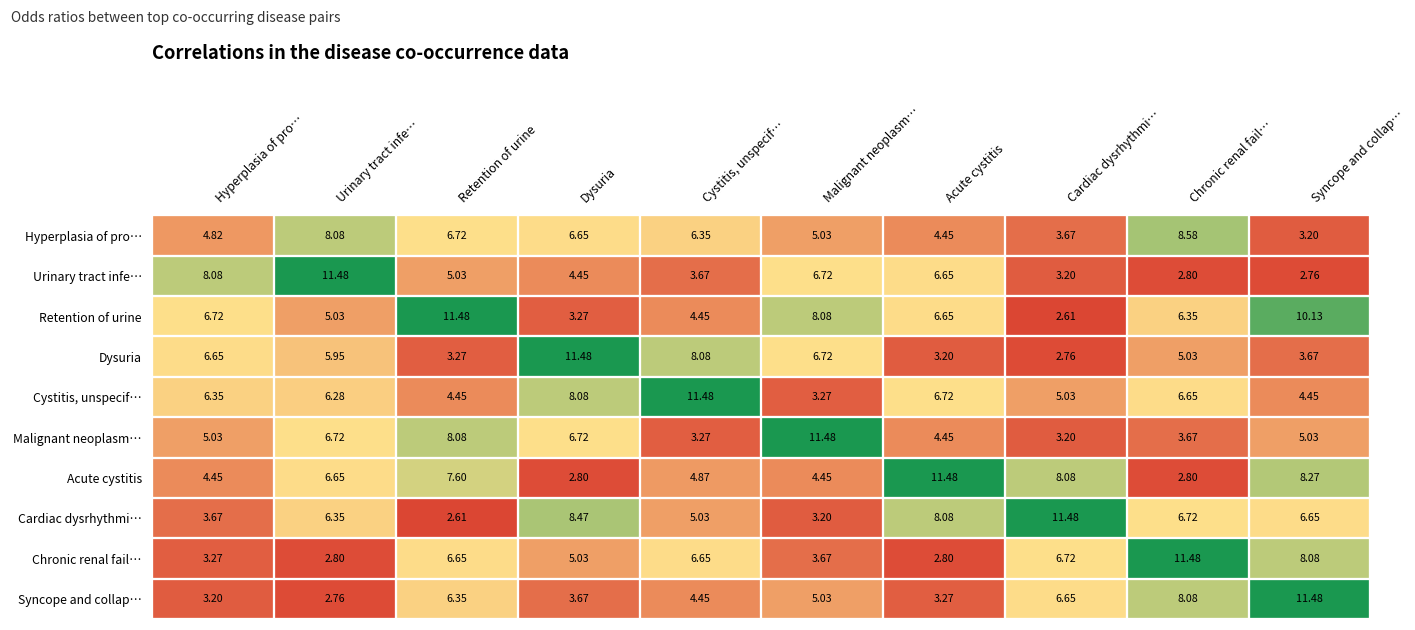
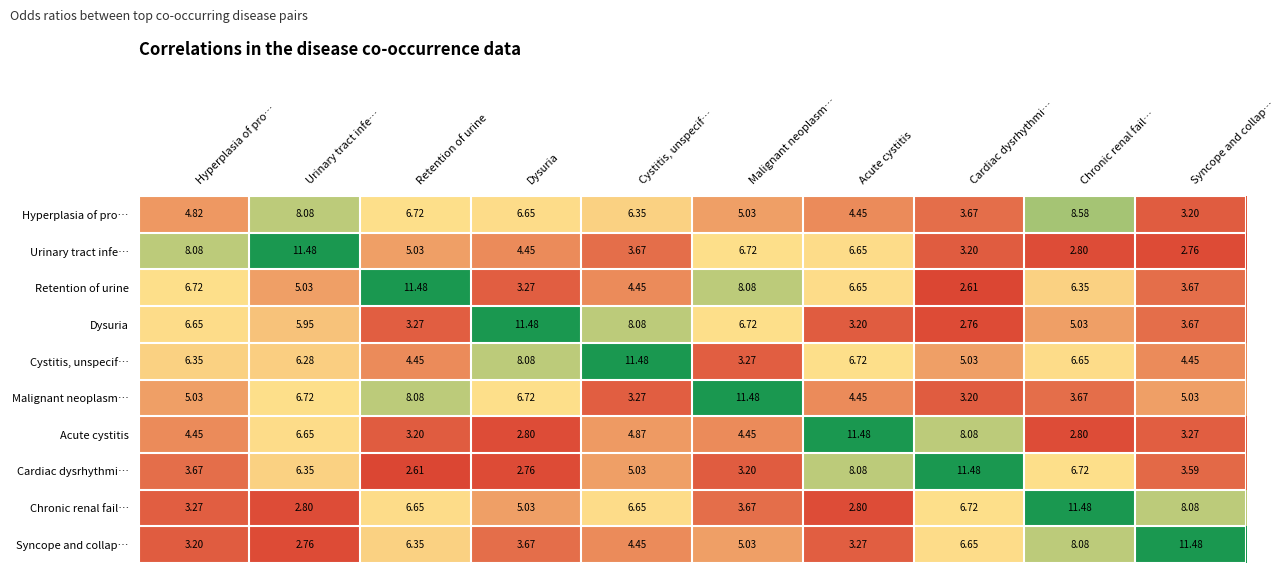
  {
    "Hyperplasia of pro…": {
      "Hyperplasia of pro…": 4.82,
      "Urinary tract infe…": 8.08,
      "Retention of urine": 6.72,
      "Dysuria": 6.65,
      "Cystitis, unspecif…": 6.35,
      "Malignant neoplasm…": 5.03,
      "Acute cystitis": 4.45,
      "Cardiac dysrhythmi…": 3.67,
      "Chronic renal fail…": 8.58,
      "Syncope and collap…": 3.20
    },
    "Urinary tract infe…": {
      "Hyperplasia of pro…": 8.08,
      "Urinary tract infe…": 11.48,
      "Retention of urine": 5.03,
      "Dysuria": 4.45,
      "Cystitis, unspecif…": 3.67,
      "Malignant neoplasm…": 6.72,
      "Acute cystitis": 6.65,
      "Cardiac dysrhythmi…": 3.20,
      "Chronic renal fail…": 2.80,
      "Syncope and collap…": 2.76
    },
    "Retention of urine": {
      "Hyperplasia of pro…": 6.72,
      "Urinary tract infe…": 5.03,
      "Retention of urine": 11.48,
      "Dysuria": 3.27,
      "Cystitis, unspecif…": 4.45,
      "Malignant neoplasm…": 8.08,
      "Acute cystitis": 6.65,
      "Cardiac dysrhythmi…": 2.61,
      "Chronic renal fail…": 6.35,
-     "Syncope and collap…": 10.13
+     "Syncope and collap…": 3.67
    },
    "Dysuria": {
      "Hyperplasia of pro…": 6.65,
      "Urinary tract infe…": 5.95,
      "Retention of urine": 3.27,
      "Dysuria": 11.48,
      "Cystitis, unspecif…": 8.08,
      "Malignant neoplasm…": 6.72,
      "Acute cystitis": 3.20,
      "Cardiac dysrhythmi…": 2.76,
      "Chronic renal fail…": 5.03,
      "Syncope and collap…": 3.67
    },
    "Cystitis, unspecif…": {
      "Hyperplasia of pro…": 6.35,
      "Urinary tract infe…": 6.28,
      "Retention of urine": 4.45,
      "Dysuria": 8.08,
      "Cystitis, unspecif…": 11.48,
      "Malignant neoplasm…": 3.27,
      "Acute cystitis": 6.72,
      "Cardiac dysrhythmi…": 5.03,
      "Chronic renal fail…": 6.65,
      "Syncope and collap…": 4.45
    },
    "Malignant neoplasm…": {
      "Hyperplasia of pro…": 5.03,
      "Urinary tract infe…": 6.72,
      "Retention of urine": 8.08,
      "Dysuria": 6.72,
      "Cystitis, unspecif…": 3.27,
      "Malignant neoplasm…": 11.48,
      "Acute cystitis": 4.45,
      "Cardiac dysrhythmi…": 3.20,
      "Chronic renal fail…": 3.67,
      "Syncope and collap…": 5.03
    },
    "Acute cystitis": {
      "Hyperplasia of pro…": 4.45,
      "Urinary tract infe…": 6.65,
-     "Retention of urine": 7.60,
+     "Retention of urine": 3.20,
      "Dysuria": 2.80,
      "Cystitis, unspecif…": 4.87,
      "Malignant neoplasm…": 4.45,
      "Acute cystitis": 11.48,
      "Cardiac dysrhythmi…": 8.08,
      "Chronic renal fail…": 2.80,
-     "Syncope and collap…": 8.27
+     "Syncope and collap…": 3.27
    },
    "Cardiac dysrhythmi…": {
      "Hyperplasia of pro…": 3.67,
      "Urinary tract infe…": 6.35,
      "Retention of urine": 2.61,
-     "Dysuria": 8.47,
+     "Dysuria": 2.76,
      "Cystitis, unspecif…": 5.03,
      "Malignant neoplasm…": 3.20,
      "Acute cystitis": 8.08,
      "Cardiac dysrhythmi…": 11.48,
      "Chronic renal fail…": 6.72,
-     "Syncope and collap…": 6.65
+     "Syncope and collap…": 3.59
    },
    "Chronic renal fail…": {
      "Hyperplasia of pro…": 3.27,
      "Urinary tract infe…": 2.80,
      "Retention of urine": 6.65,
      "Dysuria": 5.03,
      "Cystitis, unspecif…": 6.65,
      "Malignant neoplasm…": 3.67,
      "Acute cystitis": 2.80,
      "Cardiac dysrhythmi…": 6.72,
      "Chronic renal fail…": 11.48,
      "Syncope and collap…": 8.08
    },
    "Syncope and collap…": {
      "Hyperplasia of pro…": 3.20,
      "Urinary tract infe…": 2.76,
      "Retention of urine": 6.35,
      "Dysuria": 3.67,
      "Cystitis, unspecif…": 4.45,
      "Malignant neoplasm…": 5.03,
      "Acute cystitis": 3.27,
      "Cardiac dysrhythmi…": 6.65,
      "Chronic renal fail…": 8.08,
      "Syncope and collap…": 11.48
    }
  }
